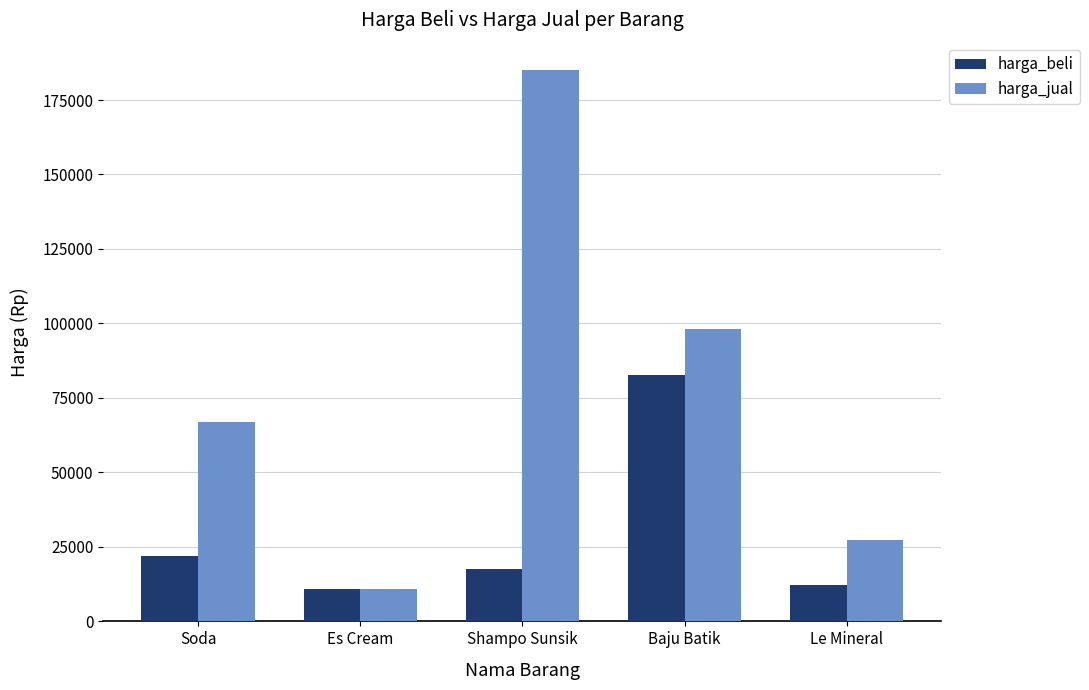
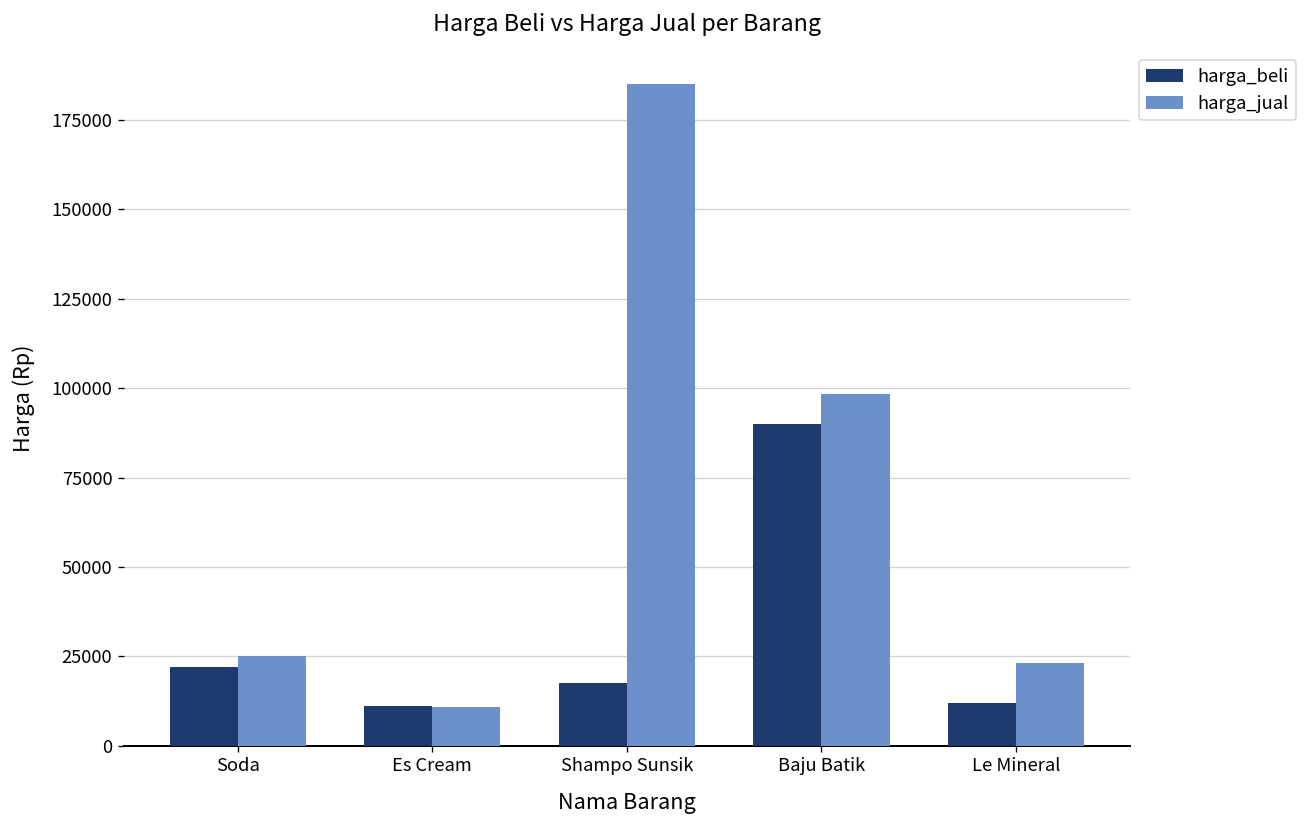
  {
    "harga_beli": {
      "Soda": 22000,
      "Es Cream": 11000,
      "Shampo Sunsik": 18000,
-     "Baju Batik": 83000,
+     "Baju Batik": 90000,
      "Le Mineral": 12000
    },
    "harga_jual": {
-     "Soda": 67000,
+     "Soda": 25000,
      "Es Cream": 11000,
      "Shampo Sunsik": 185000,
      "Baju Batik": 98000,
-     "Le Mineral": 27000
+     "Le Mineral": 23000
    }
  }
